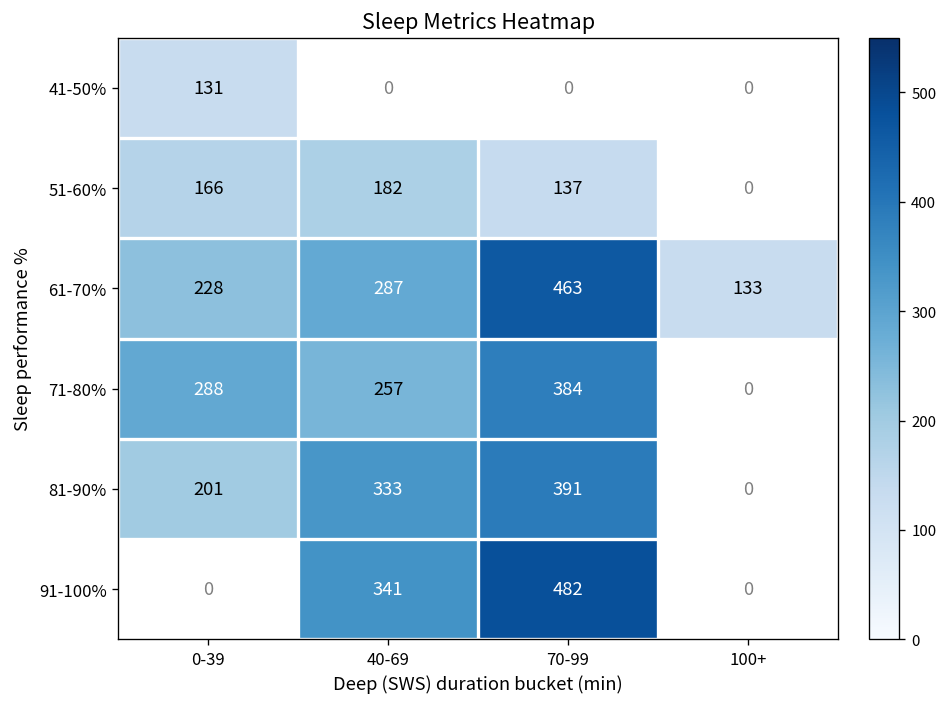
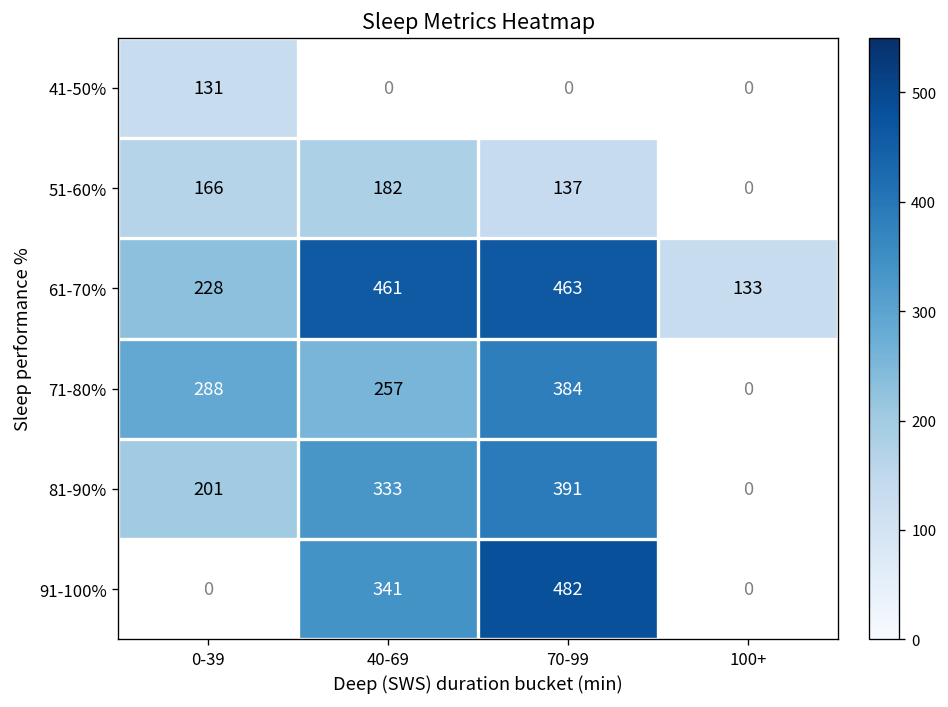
  {
    "41-50%": {
      "0-39": 131
    },
    "51-60%": {
      "0-39": 166,
      "40-69": 182,
      "70-99": 137
    },
    "61-70%": {
      "0-39": 228,
-     "40-69": 287,
+     "40-69": 461,
      "70-99": 463,
      "100+": 133
    },
    "71-80%": {
      "0-39": 288,
      "40-69": 257,
      "70-99": 384
    },
    "81-90%": {
      "0-39": 201,
      "40-69": 333,
      "70-99": 391
    },
    "91-100%": {
      "40-69": 341,
      "70-99": 482
    }
  }
